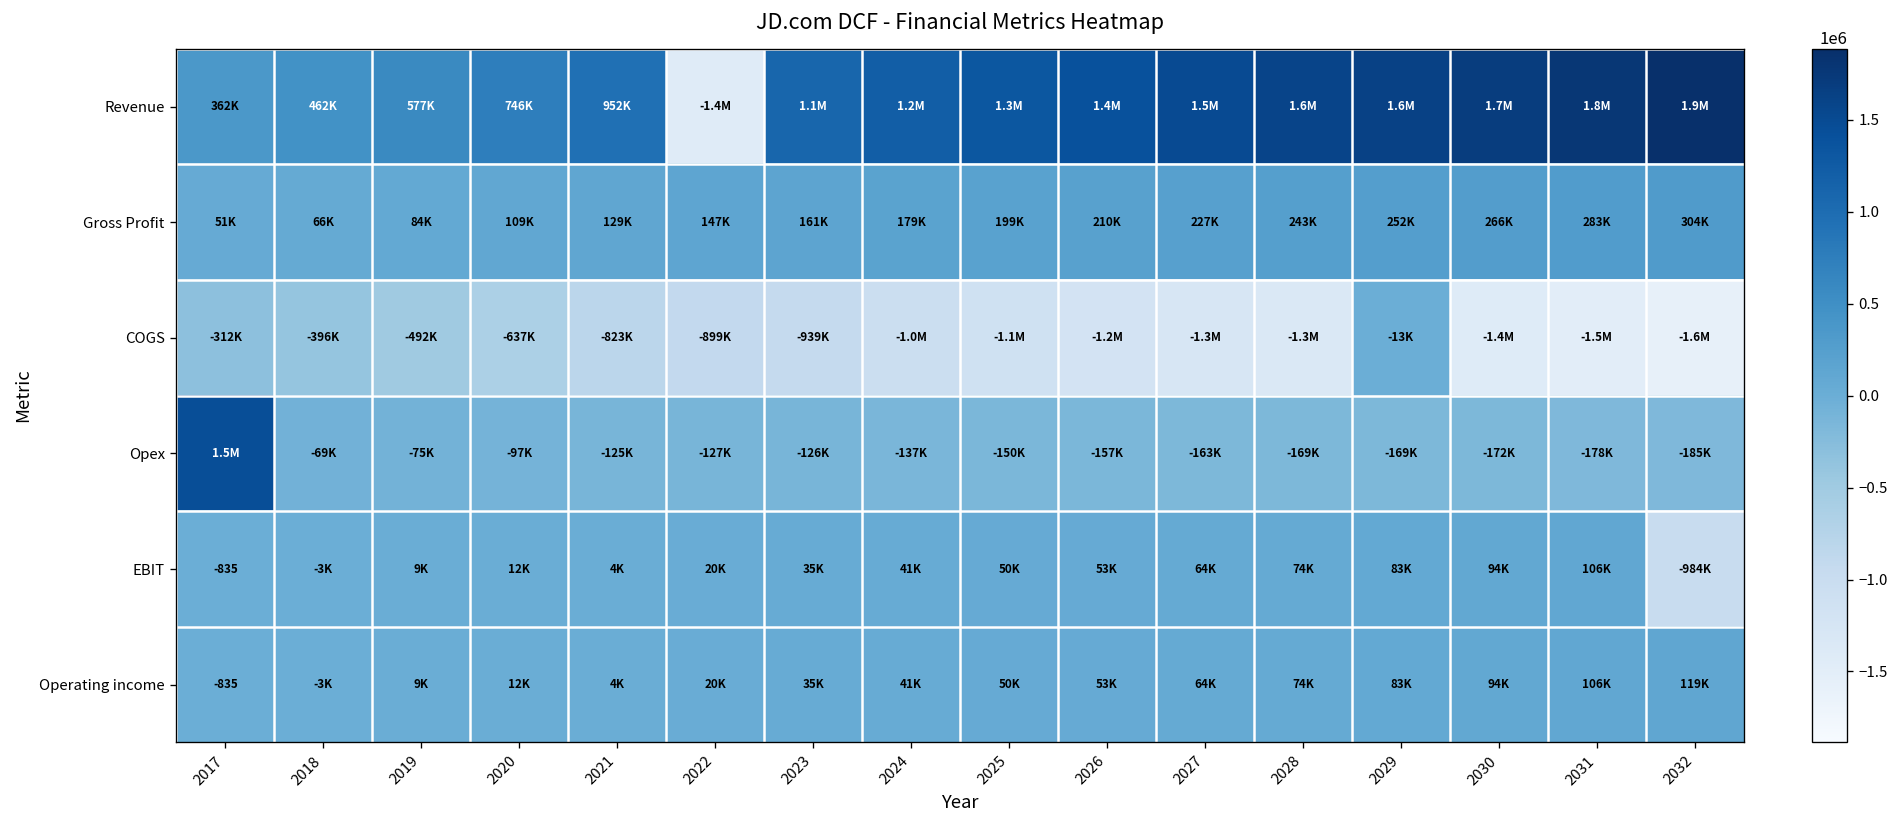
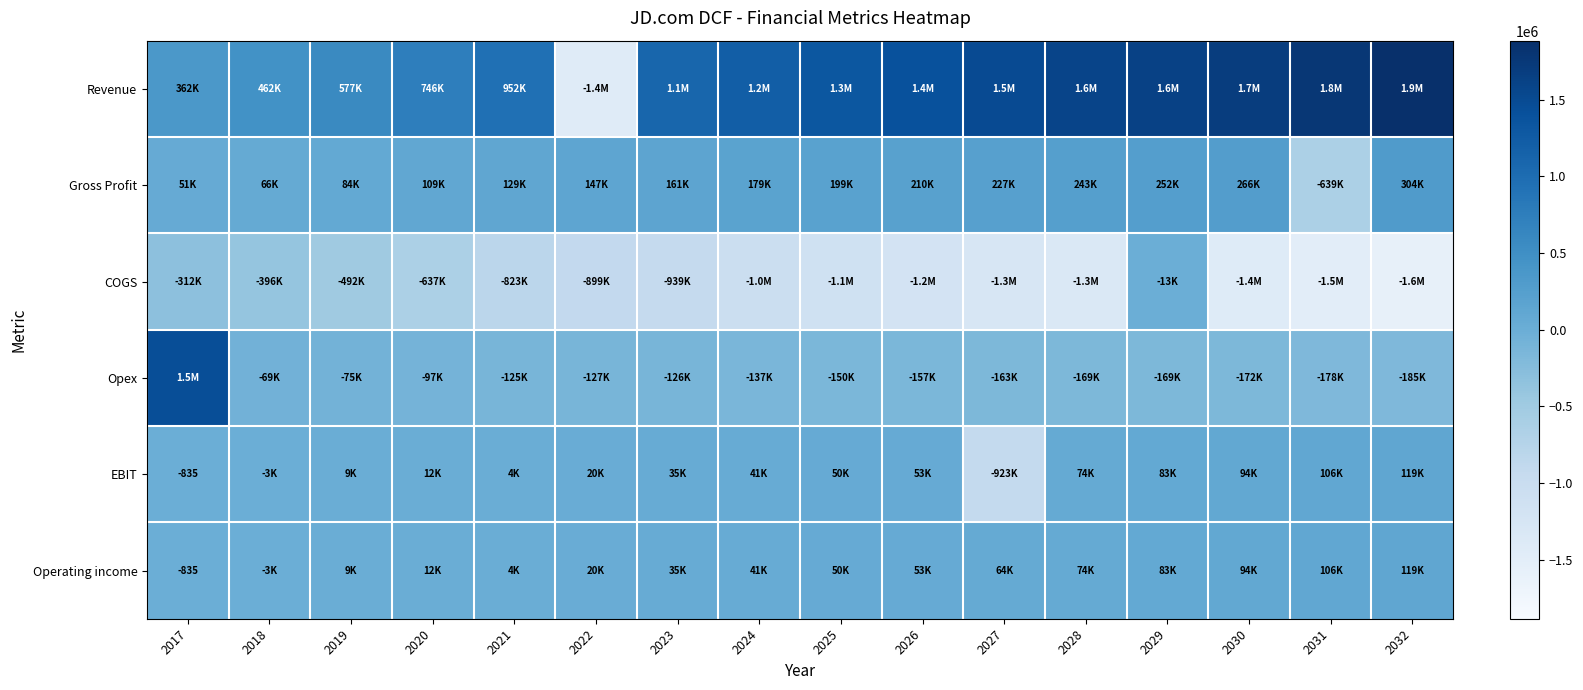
  {
    "Revenue": {
      "2017": "362K",
      "2018": "462K",
      "2019": "577K",
      "2020": "746K",
      "2021": "952K",
      "2022": "-1.4M",
      "2023": "1.1M",
      "2024": "1.2M",
      "2025": "1.3M",
      "2026": "1.4M",
      "2027": "1.5M",
      "2028": "1.6M",
      "2029": "1.6M",
      "2030": "1.7M",
      "2031": "1.8M",
      "2032": "1.9M"
    },
    "Gross Profit": {
      "2017": "51K",
      "2018": "66K",
      "2019": "84K",
      "2020": "109K",
      "2021": "129K",
      "2022": "147K",
      "2023": "161K",
      "2024": "179K",
      "2025": "199K",
      "2026": "210K",
      "2027": "227K",
      "2028": "243K",
      "2029": "252K",
      "2030": "266K",
-     "2031": "283K",
+     "2031": "-639K",
      "2032": "304K"
    },
    "COGS": {
      "2017": "-312K",
      "2018": "-396K",
      "2019": "-492K",
      "2020": "-637K",
      "2021": "-823K",
      "2022": "-899K",
      "2023": "-939K",
      "2024": "-1.0M",
      "2025": "-1.1M",
      "2026": "-1.2M",
      "2027": "-1.3M",
      "2028": "-1.3M",
      "2029": "-13K",
      "2030": "-1.4M",
      "2031": "-1.5M",
      "2032": "-1.6M"
    },
    "Opex": {
      "2017": "1.5M",
      "2018": "-69K",
      "2019": "-75K",
      "2020": "-97K",
      "2021": "-125K",
      "2022": "-127K",
      "2023": "-126K",
      "2024": "-137K",
      "2025": "-150K",
      "2026": "-157K",
      "2027": "-163K",
      "2028": "-169K",
      "2029": "-169K",
      "2030": "-172K",
      "2031": "-178K",
      "2032": "-185K"
    },
    "EBIT": {
      "2017": "-835",
      "2018": "-3K",
      "2019": "9K",
      "2020": "12K",
      "2021": "4K",
      "2022": "20K",
      "2023": "35K",
      "2024": "41K",
      "2025": "50K",
      "2026": "53K",
-     "2027": "64K",
+     "2027": "-923K",
      "2028": "74K",
      "2029": "83K",
      "2030": "94K",
      "2031": "106K",
-     "2032": "-984K"
+     "2032": "119K"
    },
    "Operating income": {
      "2017": "-835",
      "2018": "-3K",
      "2019": "9K",
      "2020": "12K",
      "2021": "4K",
      "2022": "20K",
      "2023": "35K",
      "2024": "41K",
      "2025": "50K",
      "2026": "53K",
      "2027": "64K",
      "2028": "74K",
      "2029": "83K",
      "2030": "94K",
      "2031": "106K",
      "2032": "119K"
    }
  }
